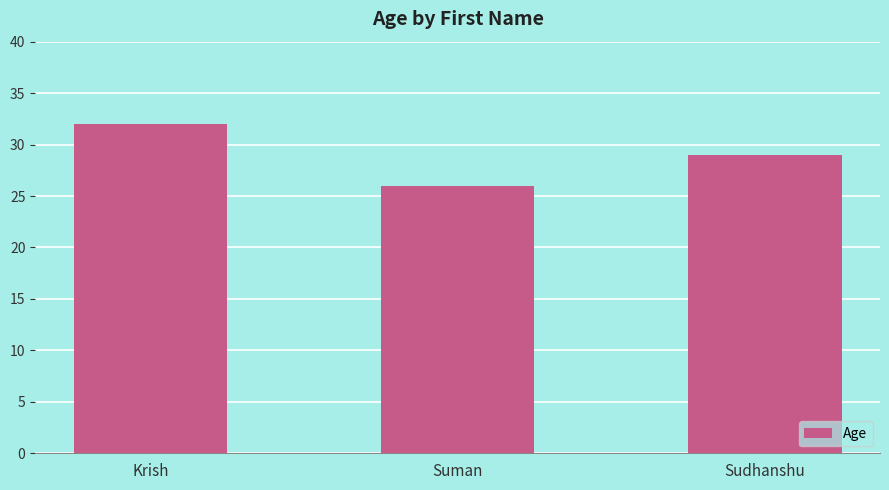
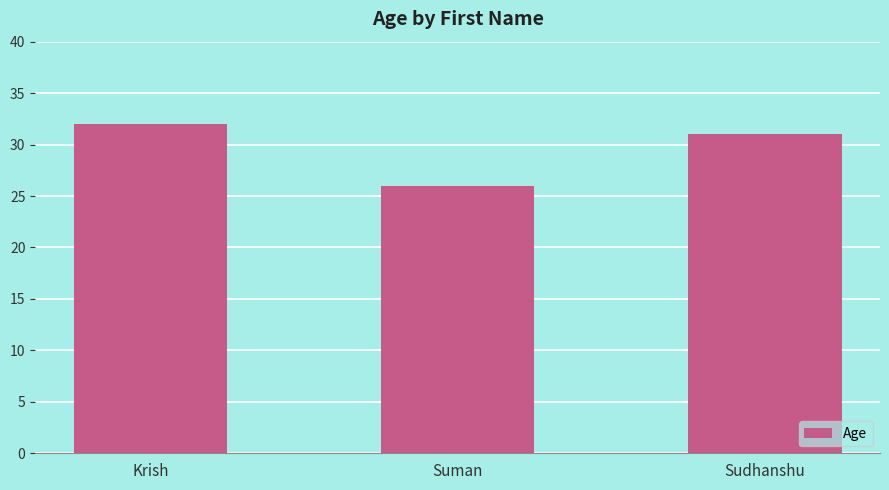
  {
    "Krish": 32,
    "Suman": 26,
-   "Sudhanshu": 29
+   "Sudhanshu": 31
  }
